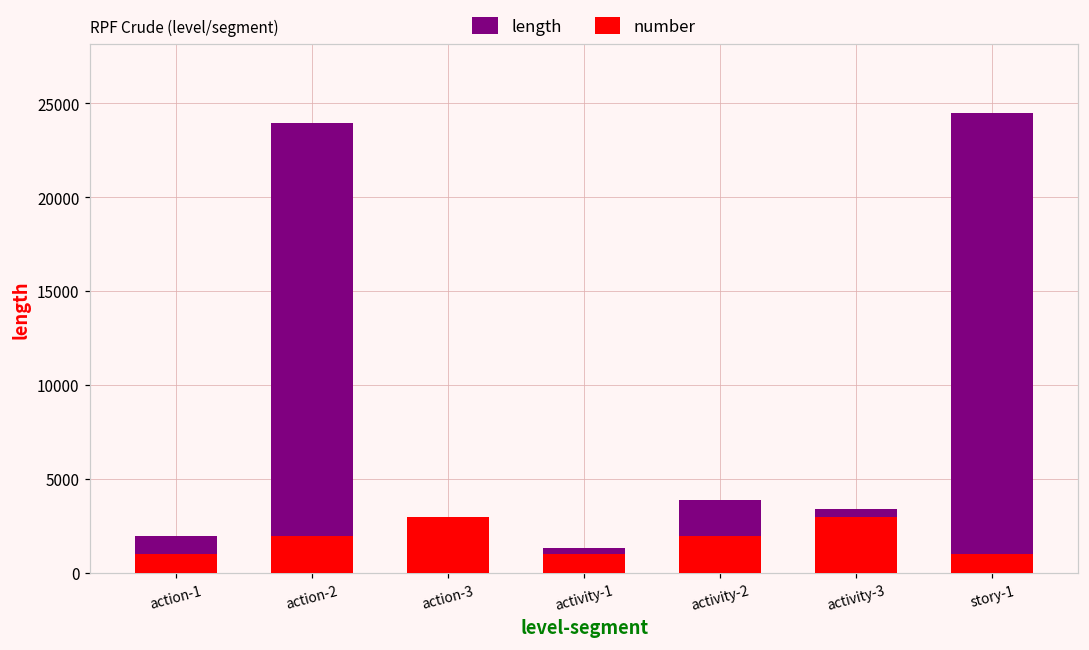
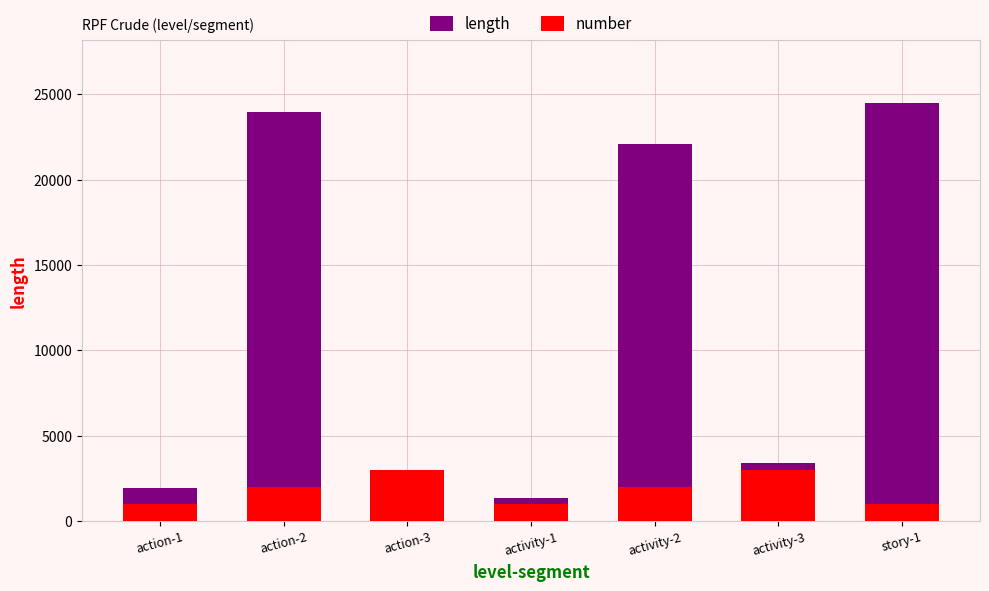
  {
    "length": {
      "action-1": 2000,
      "action-2": 24000,
      "activity-1": 1400,
-     "activity-2": 3900,
+     "activity-2": 22100,
      "activity-3": 3400,
      "story-1": 24500
    },
    "number": {
      "action-3": 3000
    }
  }
